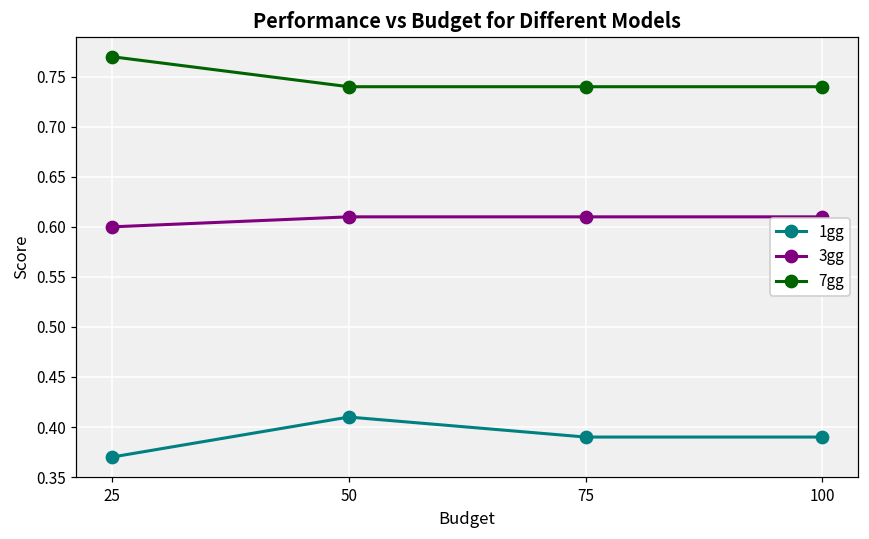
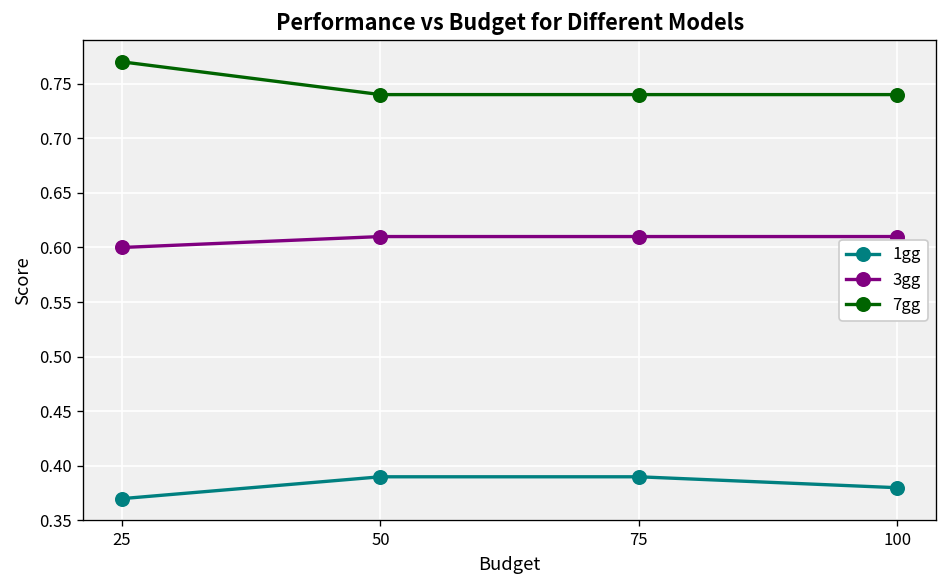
  {
    "1gg": {
      "25": 0.37,
-     "50": 0.41,
+     "50": 0.39,
      "75": 0.39,
-     "100": 0.39
+     "100": 0.38
    },
    "3gg": {
      "25": 0.60,
      "50": 0.61,
      "75": 0.61,
      "100": 0.61
    },
    "7gg": {
      "25": 0.77,
      "50": 0.74,
      "75": 0.74,
      "100": 0.74
    }
  }
